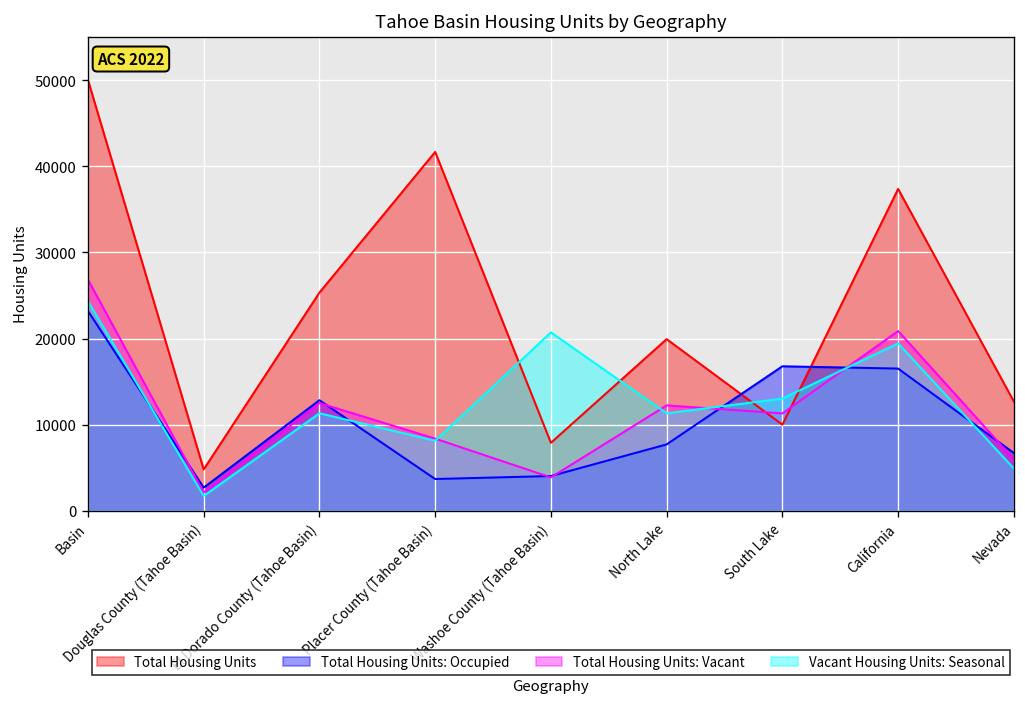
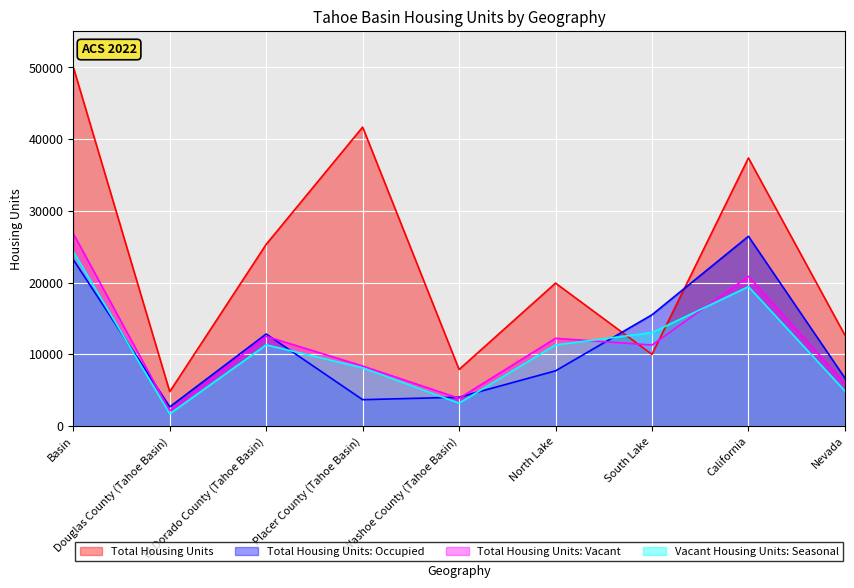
  {
    "Total Housing Units": {
      "Douglas County (Tahoe Basin)": 5000,
      "El Dorado County (Tahoe Basin)": 25000,
      "Placer County (Tahoe Basin)": 42000,
      "Washoe County (Tahoe Basin)": 8000,
      "North Lake": 20000,
      "South Lake": 10000,
      "California": 37000,
      "Nevada": 13000
    },
    "Total Housing Units: Occupied": {
      "Basin": 23000,
      "Douglas County (Tahoe Basin)": 3000,
      "Placer County (Tahoe Basin)": 4000,
      "North Lake": 8000,
-     "South Lake": 17000,
-     "California": 17000,
+     "South Lake": 16000,
+     "California": 26000,
      "Nevada": 7000
    },
    "Total Housing Units: Vacant": {
      "Basin": 27000,
      "Douglas County (Tahoe Basin)": 2000,
      "North Lake": 12000,
      "South Lake": 11000,
      "California": 21000,
      "Nevada": 6000
    },
    "Vacant Housing Units: Seasonal": {
      "Basin": 24000,
      "Douglas County (Tahoe Basin)": 2000,
      "El Dorado County (Tahoe Basin)": 11000,
-     "Washoe County (Tahoe Basin)": 21000,
+     "Washoe County (Tahoe Basin)": 3000,
      "North Lake": 11000,
      "South Lake": 13000,
      "California": 19000,
      "Nevada": 5000
    }
  }
